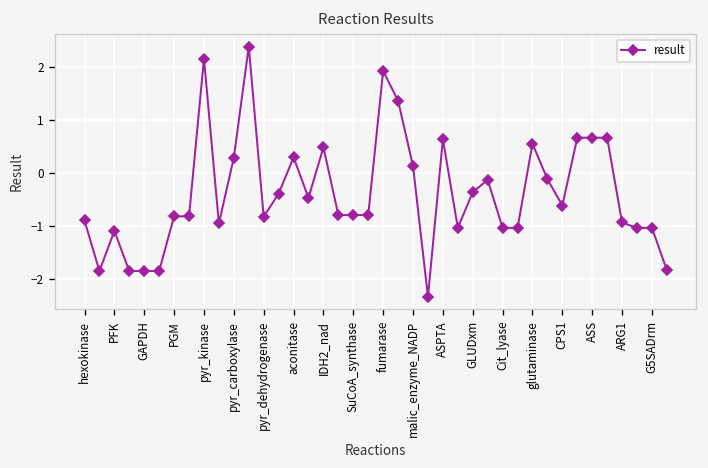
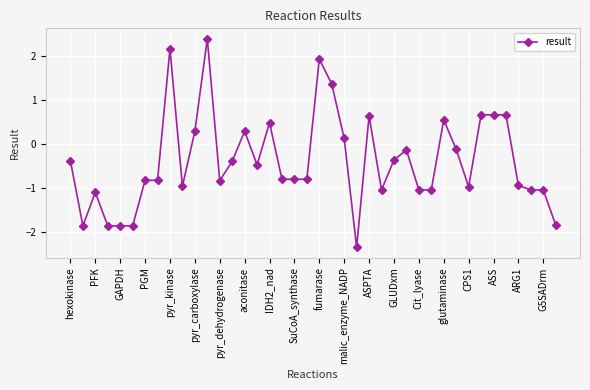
  {
-   "hexokinase": -0.9,
+   "hexokinase": -0.4,
    "PFK": -1.1,
    "GAPDH": -1.9,
    "PGM": -0.8,
    "pyr_kinase": 2.2,
    "pyr_carboxylase": 0.3,
    "pyr_dehydrogenase": -0.8,
    "aconitase": 0.3,
    "IDH2_nad": 0.5,
    "SuCoA_synthase": -0.8,
    "fumarase": 1.9,
    "malic_enzyme_NADP": 0.1,
    "ASPTA": 0.6,
    "GLUDxm": -0.4,
    "Cit_lyase": -1.0,
    "glutaminase": 0.6,
-   "CPS1": -0.6,
+   "CPS1": -1.0,
    "ASS": 0.7,
    "ARG1": -0.9,
    "G5SADrm": -1.0
  }
